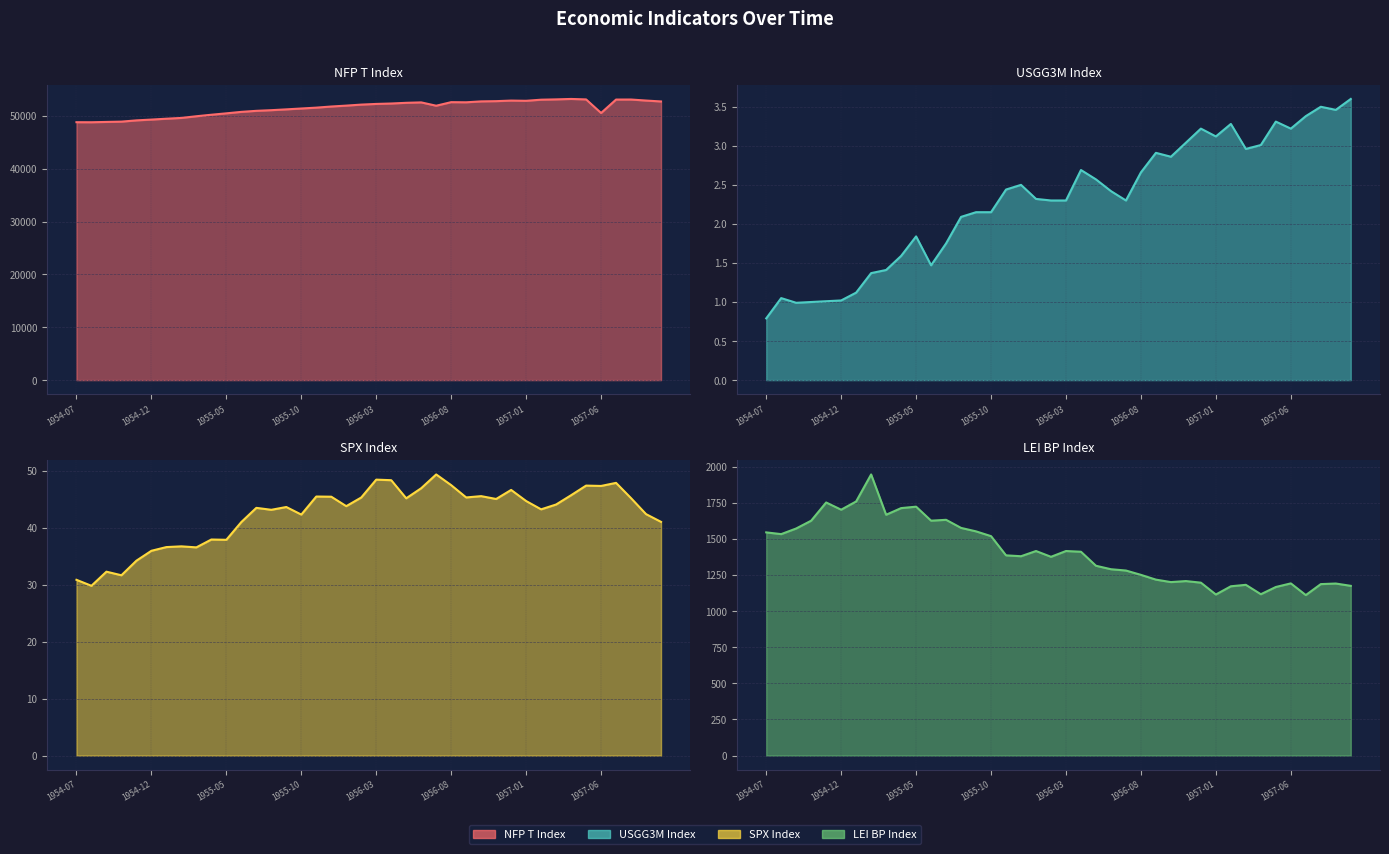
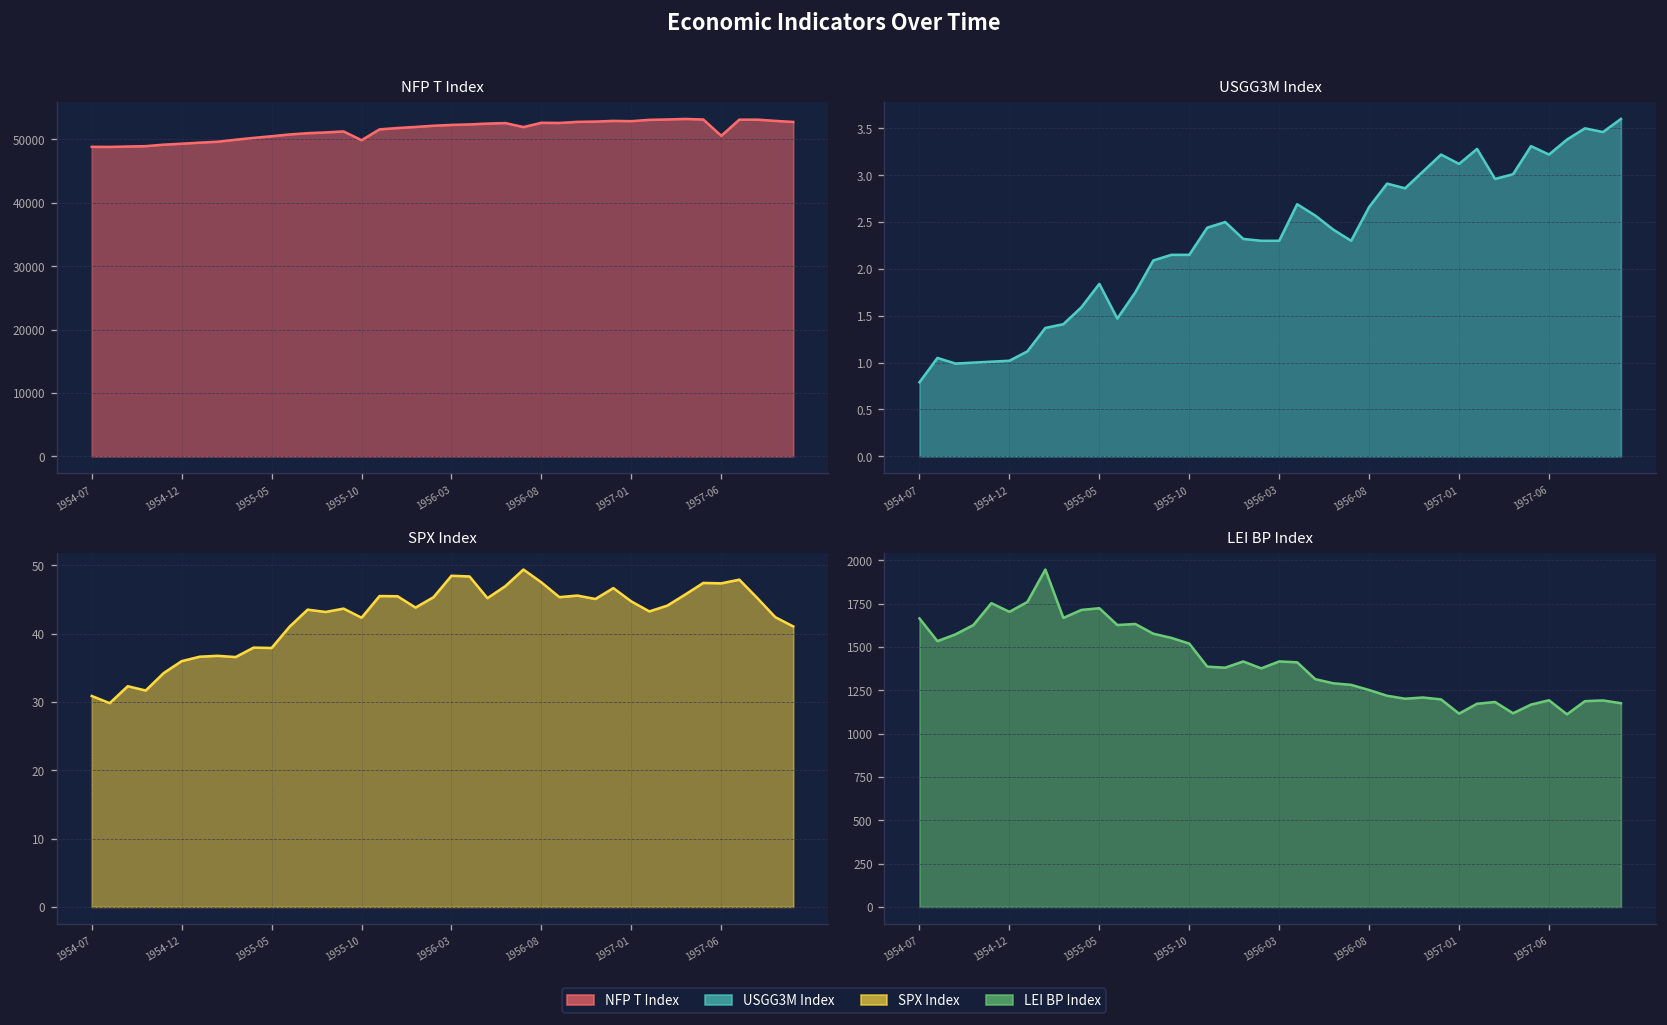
  {
    "NFP T Index": {
      "1954-07": 49000,
      "1954-12": 49000,
      "1955-05": 51000,
-     "1955-10": 51000,
+     "1955-10": 50000,
      "1956-03": 52000,
      "1956-08": 53000,
      "1957-01": 53000,
      "1957-06": 51000
    },
    "USGG3M Index": {
      "1954-07": 0.8,
      "1954-12": 1.0,
      "1955-05": 1.8,
      "1955-10": 2.2,
      "1956-03": 2.3,
      "1956-08": 2.7,
      "1957-01": 3.1,
      "1957-06": 3.2
    },
    "SPX Index": {
      "1954-07": 31,
      "1954-12": 36,
      "1955-05": 38,
      "1955-10": 42,
      "1956-03": 48,
      "1956-08": 48,
      "1957-01": 45,
      "1957-06": 47
    },
    "LEI BP Index": {
-     "1954-07": 1550,
+     "1954-07": 1660,
      "1954-12": 1700,
      "1955-05": 1720,
      "1955-10": 1520,
      "1956-03": 1420,
      "1956-08": 1250,
      "1957-01": 1120,
      "1957-06": 1190
    }
  }
